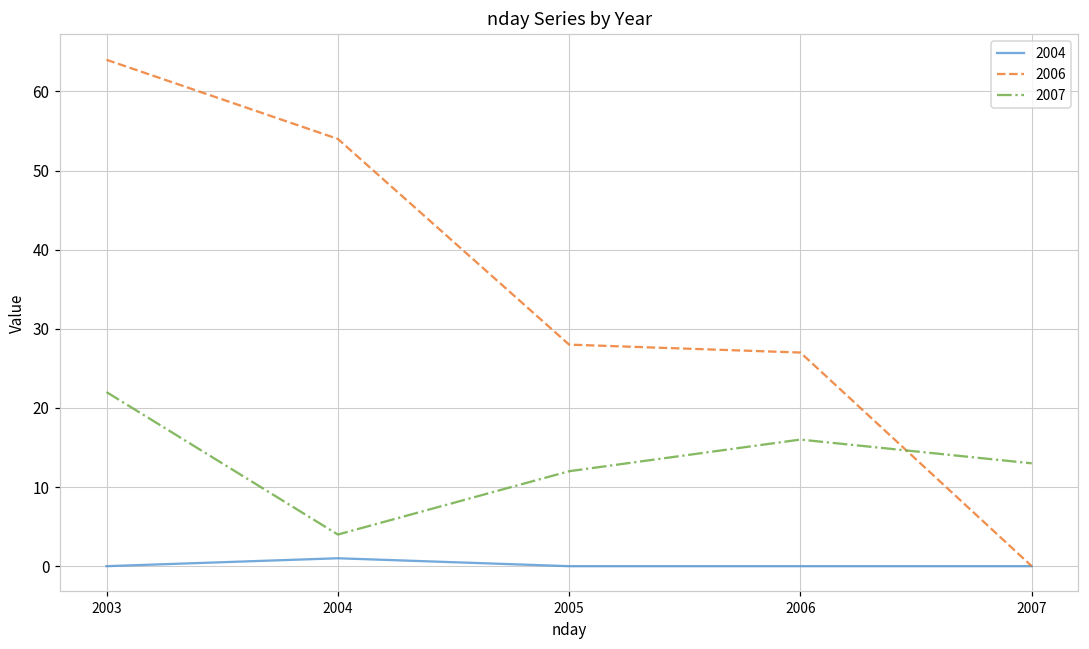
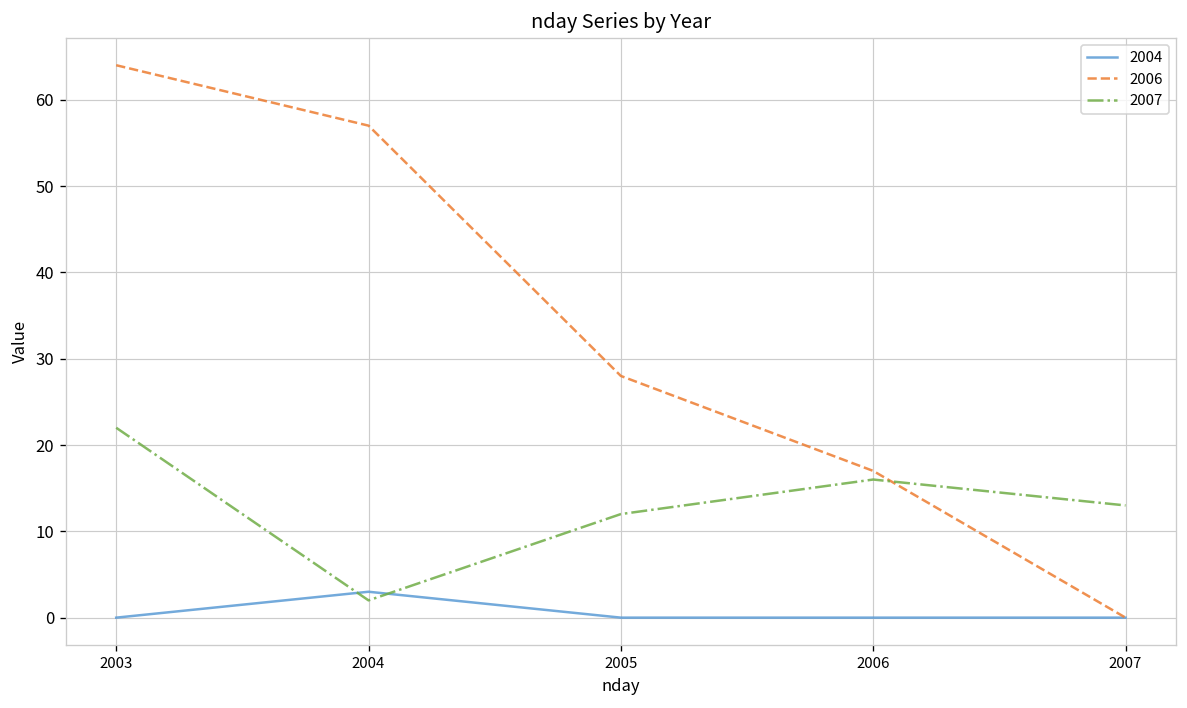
  {
    "2004": {
      "2003": 0,
-     "2004": 1,
+     "2004": 3,
      "2005": 0,
      "2006": 0
    },
    "2006": {
      "2003": 64,
-     "2004": 54,
+     "2004": 57,
      "2005": 28,
-     "2006": 27
+     "2006": 17
    },
    "2007": {
      "2003": 22,
-     "2004": 4,
+     "2004": 2,
      "2005": 12,
      "2006": 16,
      "2007": 13
    }
  }
